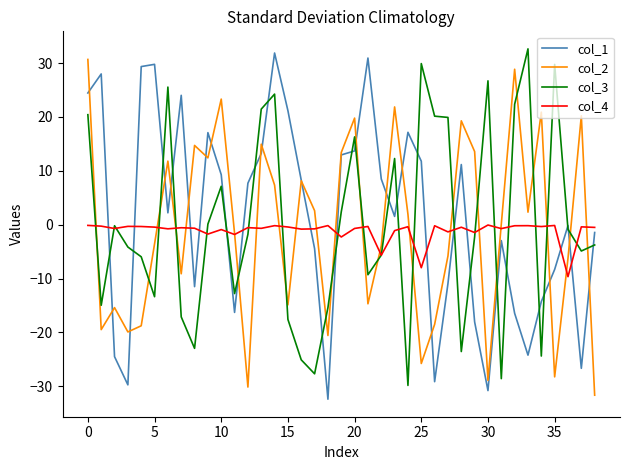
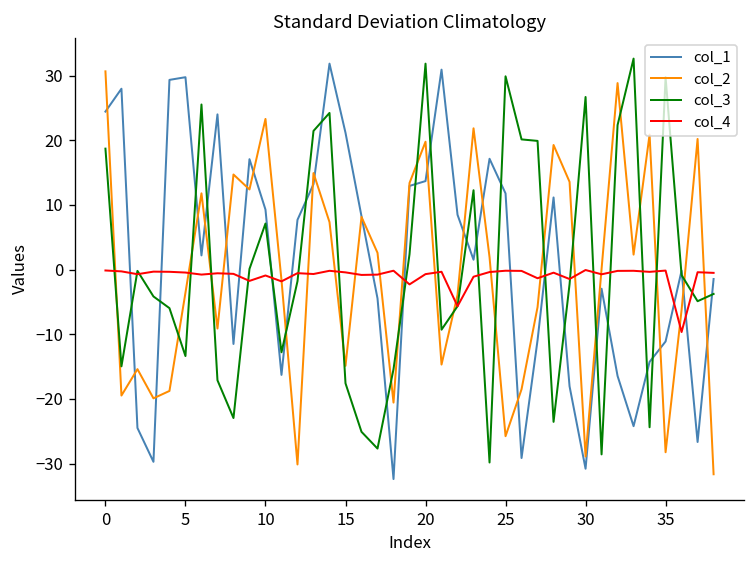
  {
    "col_1": {
      "0": 24,
      "5": 30,
      "10": 9,
      "15": 21,
      "20": 14,
      "25": 12,
      "30": -31,
-     "35": -8
+     "35": -11
    },
    "col_2": {
      "0": 31,
      "5": -4,
      "10": 23,
      "15": -15,
      "20": 20,
      "25": -26,
      "30": -29,
      "35": -28
    },
    "col_3": {
-     "0": 20,
+     "0": 19,
      "5": -13,
      "10": 7,
      "15": -18,
-     "20": 16,
+     "20": 32,
      "25": 30,
      "30": 27
    },
    "col_4": {
      "0": 0,
      "5": 0,
      "10": -1,
      "15": 0,
      "20": -1,
-     "25": -8,
+     "25": 0,
      "30": 0,
      "35": 0
    }
  }
